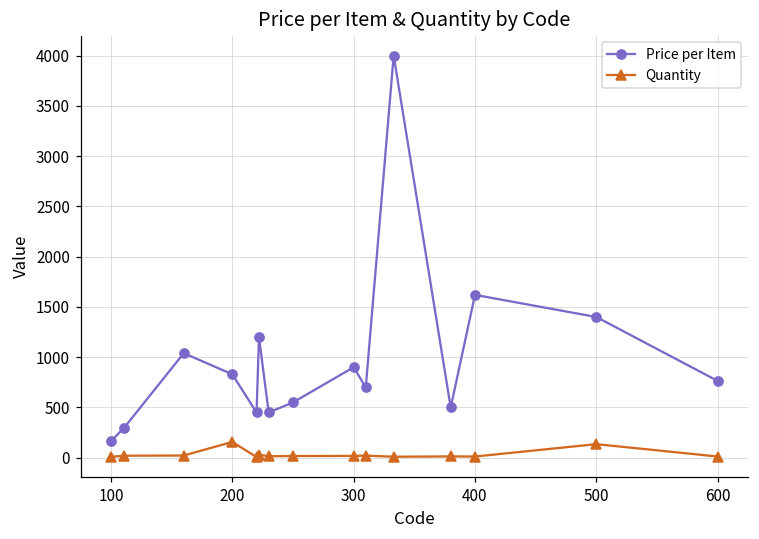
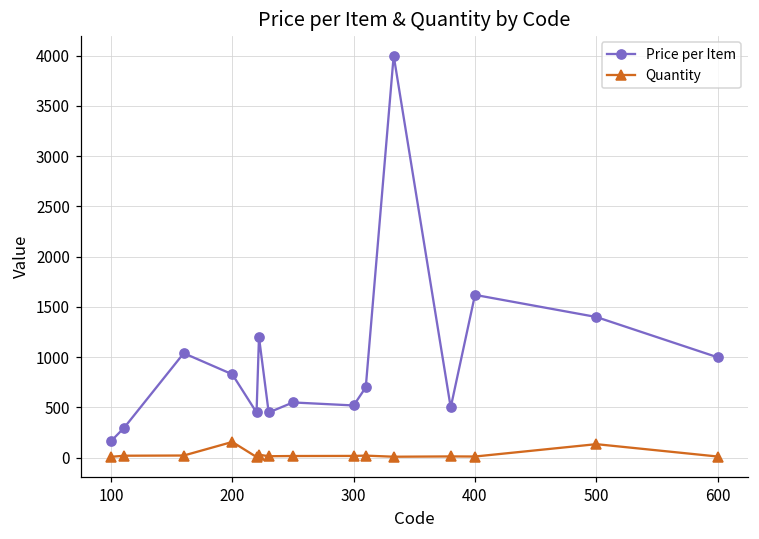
  {
    "Price per Item": {
      "100": 200,
      "200": 800,
-     "300": 900,
+     "300": 500,
      "400": 1600,
      "500": 1400,
-     "600": 800
+     "600": 1000
    },
    "Quantity": {
      "100": 0,
      "200": 200,
      "300": 0,
      "400": 0,
      "500": 100,
      "600": 0
    }
  }
